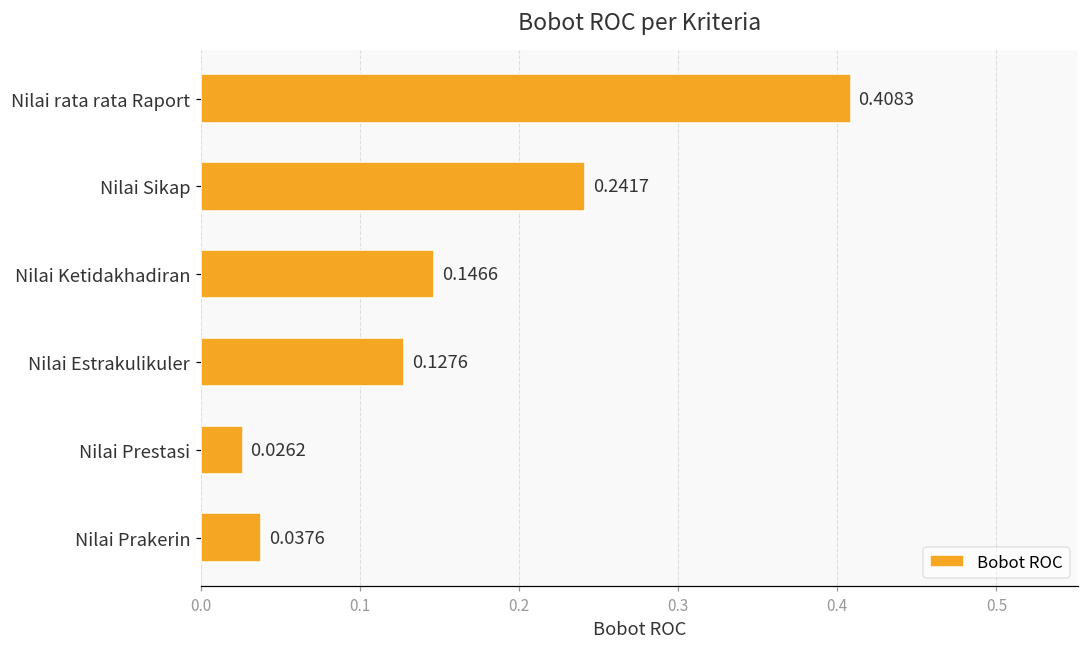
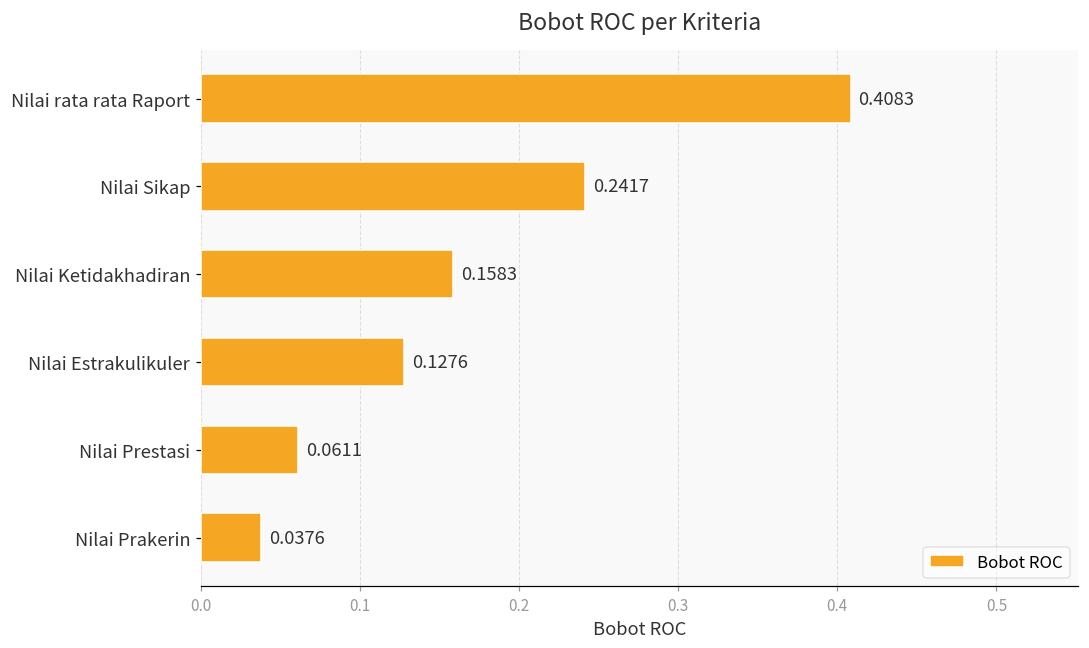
  {
    "Nilai rata rata Raport": 0.4083,
    "Nilai Sikap": 0.2417,
-   "Nilai Ketidakhadiran": 0.1466,
+   "Nilai Ketidakhadiran": 0.1583,
    "Nilai Estrakulikuler": 0.1276,
-   "Nilai Prestasi": 0.0262,
+   "Nilai Prestasi": 0.0611,
    "Nilai Prakerin": 0.0376
  }
